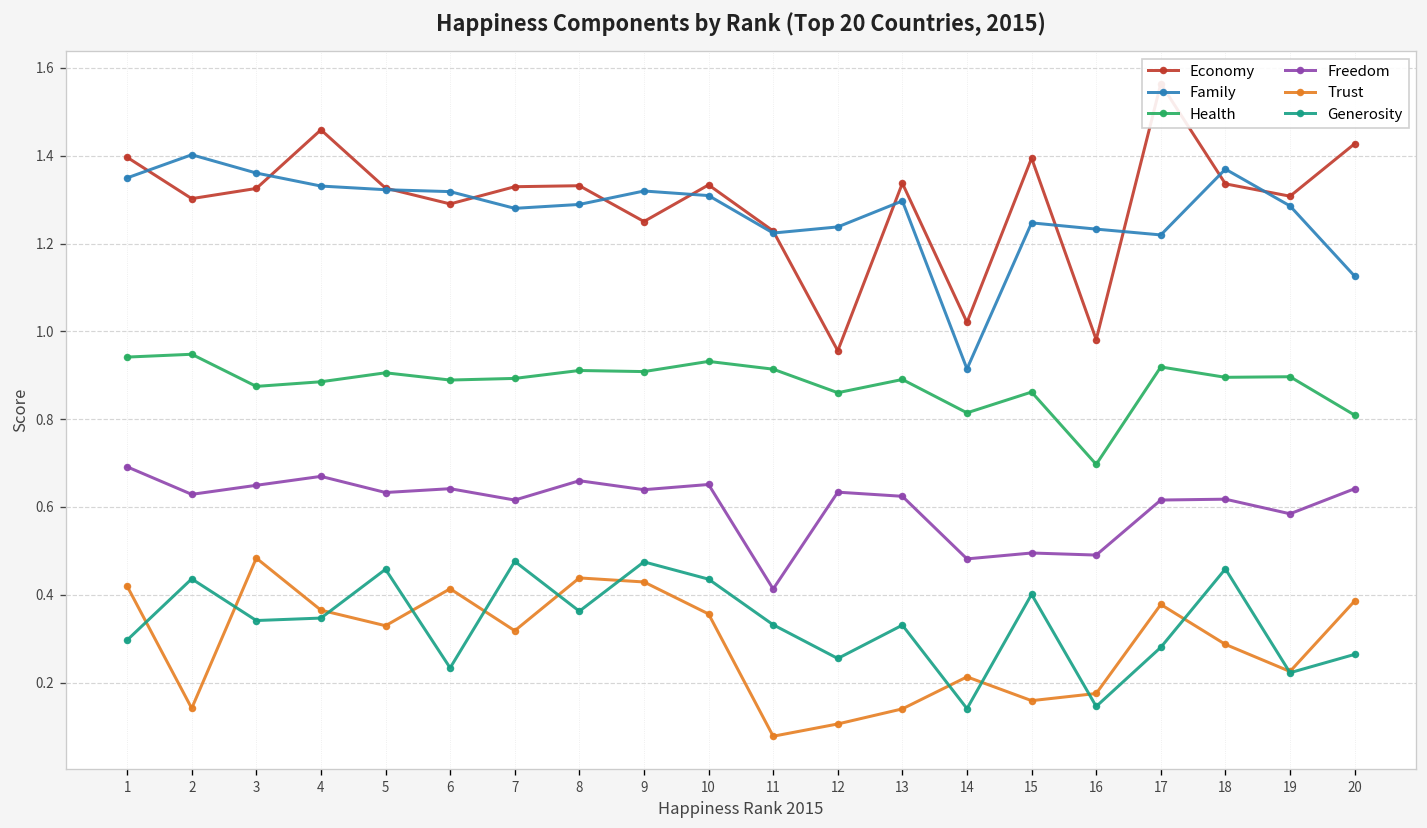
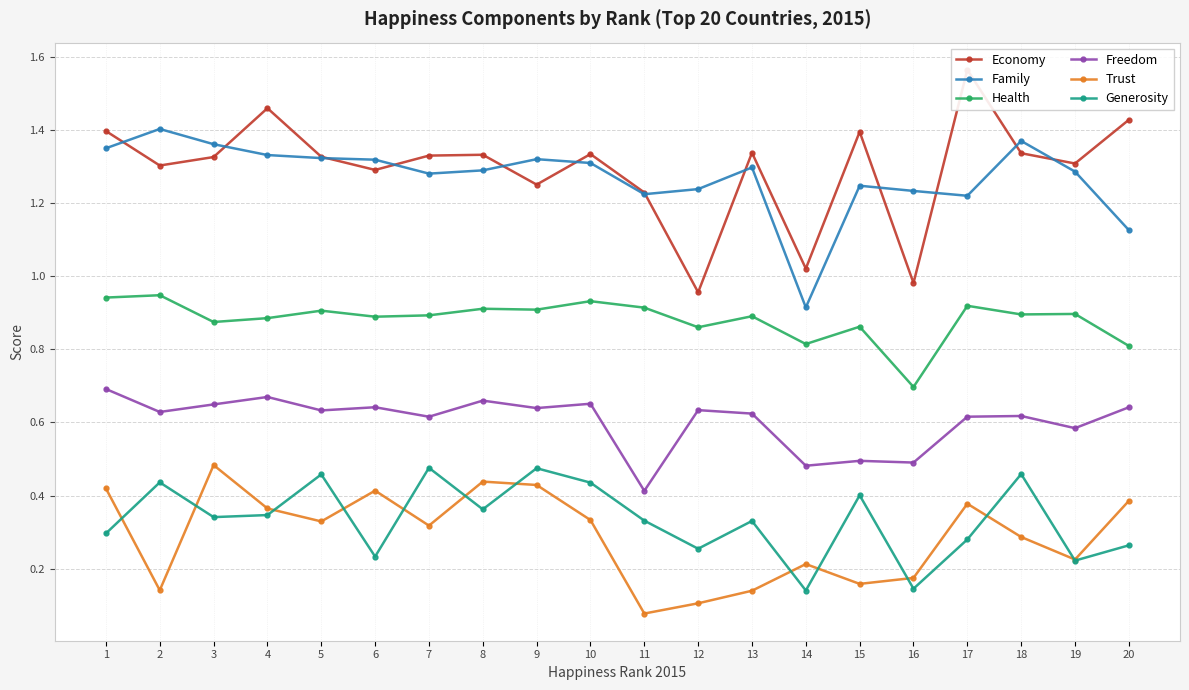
  {
    "Economy": {
      "1": 1.40,
      "2": 1.30,
      "3": 1.33,
      "4": 1.46,
      "6": 1.29,
      "7": 1.33,
      "8": 1.33,
      "9": 1.25,
      "10": 1.33,
      "12": 0.96,
      "13": 1.34,
      "14": 1.02,
      "15": 1.39,
      "16": 0.98,
      "18": 1.34,
      "19": 1.31,
      "20": 1.43
    },
    "Family": {
      "1": 1.35,
      "2": 1.40,
      "3": 1.36,
      "4": 1.33,
      "6": 1.32,
      "7": 1.28,
      "8": 1.29,
      "9": 1.32,
      "10": 1.31,
      "12": 1.24,
      "13": 1.30,
      "14": 0.91,
      "15": 1.25,
      "16": 1.23,
      "17": 1.22,
      "18": 1.37,
      "19": 1.29,
      "20": 1.13
    },
    "Freedom": {
      "1": 0.69,
      "2": 0.63,
      "3": 0.65,
      "4": 0.67,
      "5": 0.63,
      "6": 0.64,
      "7": 0.62,
      "8": 0.66,
      "9": 0.64,
      "10": 0.65,
      "11": 0.41,
      "12": 0.63,
      "13": 0.62,
      "14": 0.48,
      "15": 0.50,
      "16": 0.49,
      "17": 0.62,
      "18": 0.62,
      "19": 0.58,
      "20": 0.64
    },
    "Trust": {
      "1": 0.42,
      "2": 0.14,
      "3": 0.48,
      "4": 0.37,
      "5": 0.33,
      "6": 0.41,
      "7": 0.32,
      "8": 0.44,
      "9": 0.43,
-     "10": 0.36,
+     "10": 0.33,
      "11": 0.08,
      "12": 0.11,
      "13": 0.14,
      "14": 0.21,
      "15": 0.16,
      "16": 0.18,
      "17": 0.38,
      "18": 0.29,
      "20": 0.39
    }
  }
